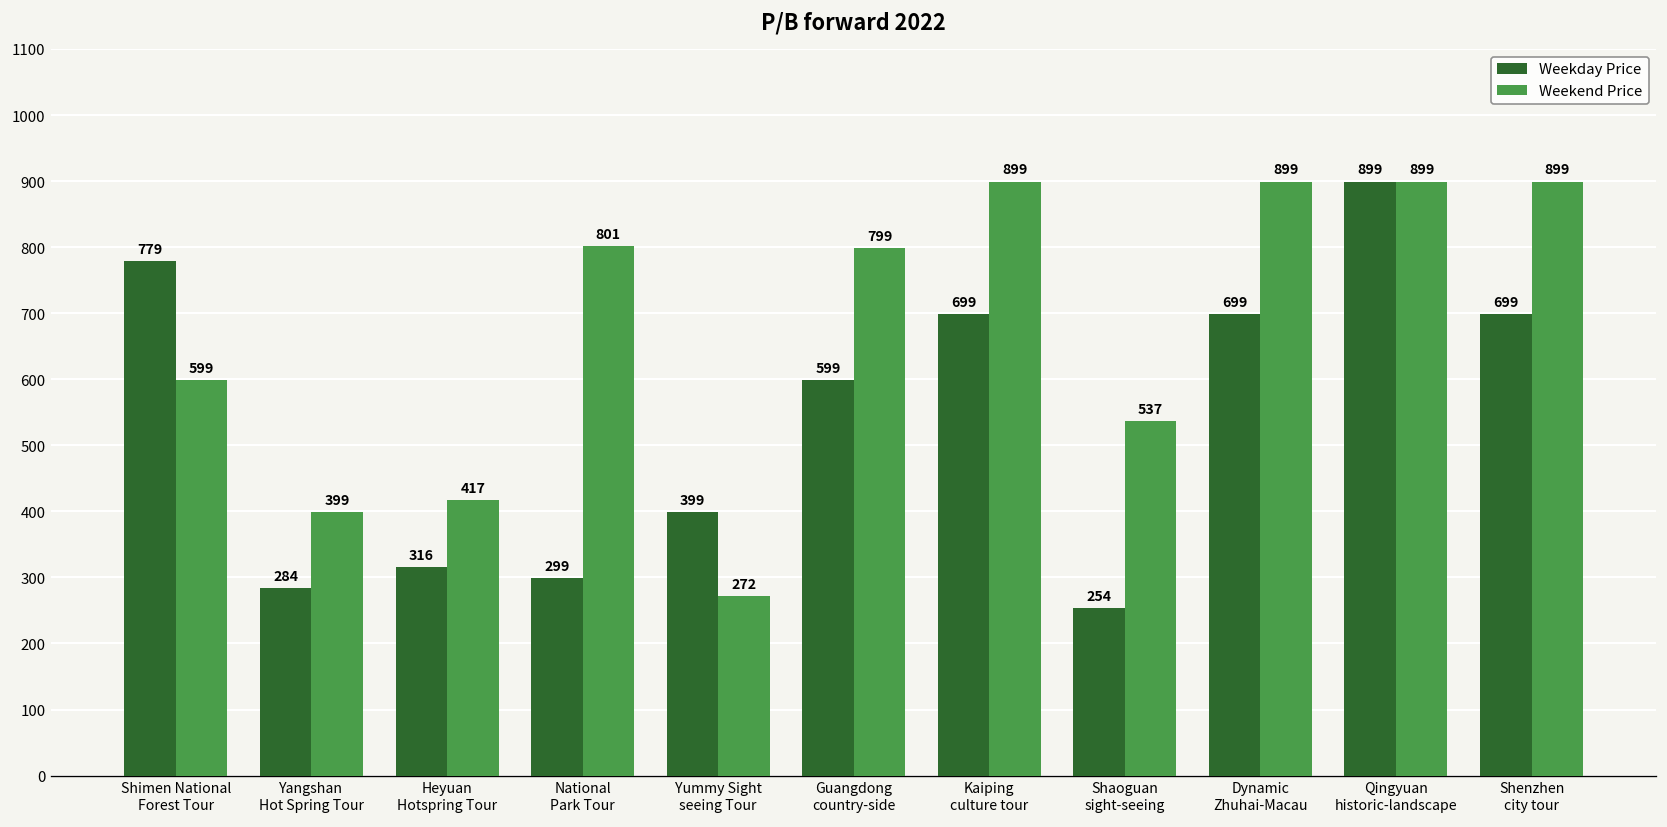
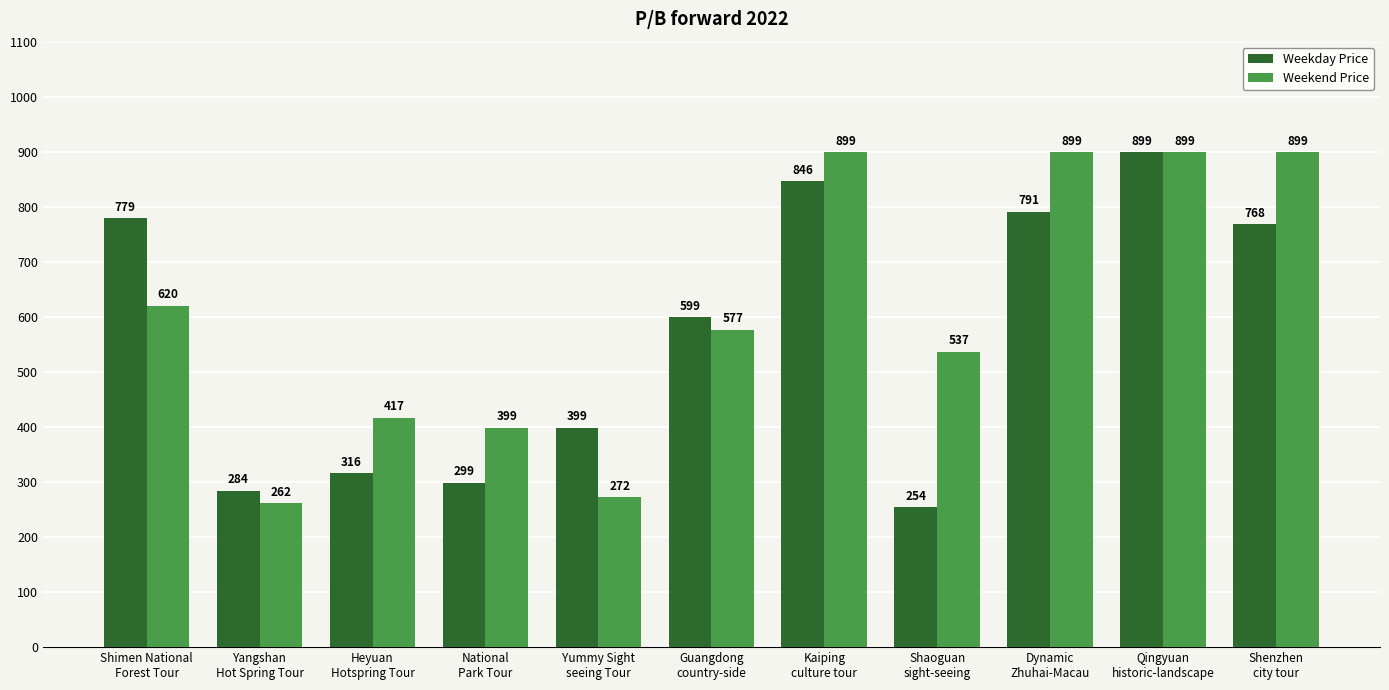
  {
    "Weekday Price": {
      "Shimen National Forest Tour": 779,
      "Yangshan Hot Spring Tour": 284,
      "Heyuan Hotspring Tour": 316,
      "National Park Tour": 299,
      "Yummy Sight seeing Tour": 399,
      "Guangdong country-side": 599,
-     "Kaiping culture tour": 699,
+     "Kaiping culture tour": 846,
      "Shaoguan sight-seeing": 254,
-     "Dynamic Zhuhai-Macau": 699,
+     "Dynamic Zhuhai-Macau": 791,
      "Qingyuan historic-landscape": 899,
-     "Shenzhen city tour": 699
+     "Shenzhen city tour": 768
    },
    "Weekend Price": {
-     "Shimen National Forest Tour": 599,
-     "Yangshan Hot Spring Tour": 399,
+     "Shimen National Forest Tour": 620,
+     "Yangshan Hot Spring Tour": 262,
      "Heyuan Hotspring Tour": 417,
-     "National Park Tour": 801,
+     "National Park Tour": 399,
      "Yummy Sight seeing Tour": 272,
-     "Guangdong country-side": 799,
+     "Guangdong country-side": 577,
      "Kaiping culture tour": 899,
      "Shaoguan sight-seeing": 537,
      "Dynamic Zhuhai-Macau": 899,
      "Qingyuan historic-landscape": 899,
      "Shenzhen city tour": 899
    }
  }
